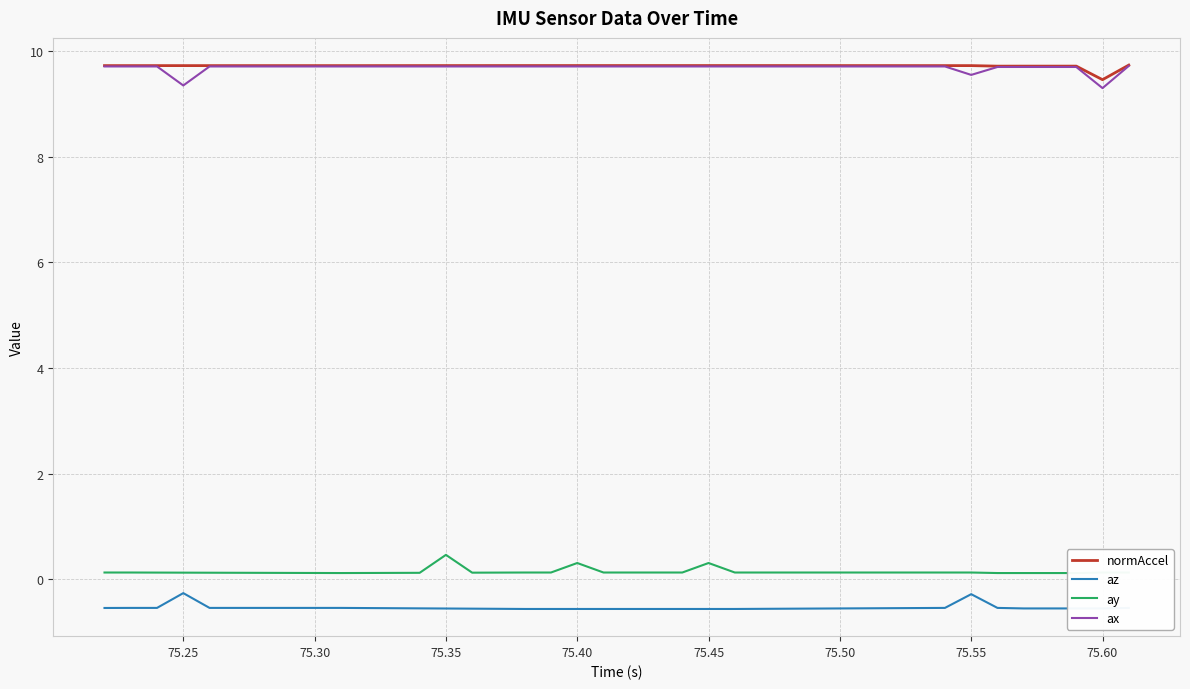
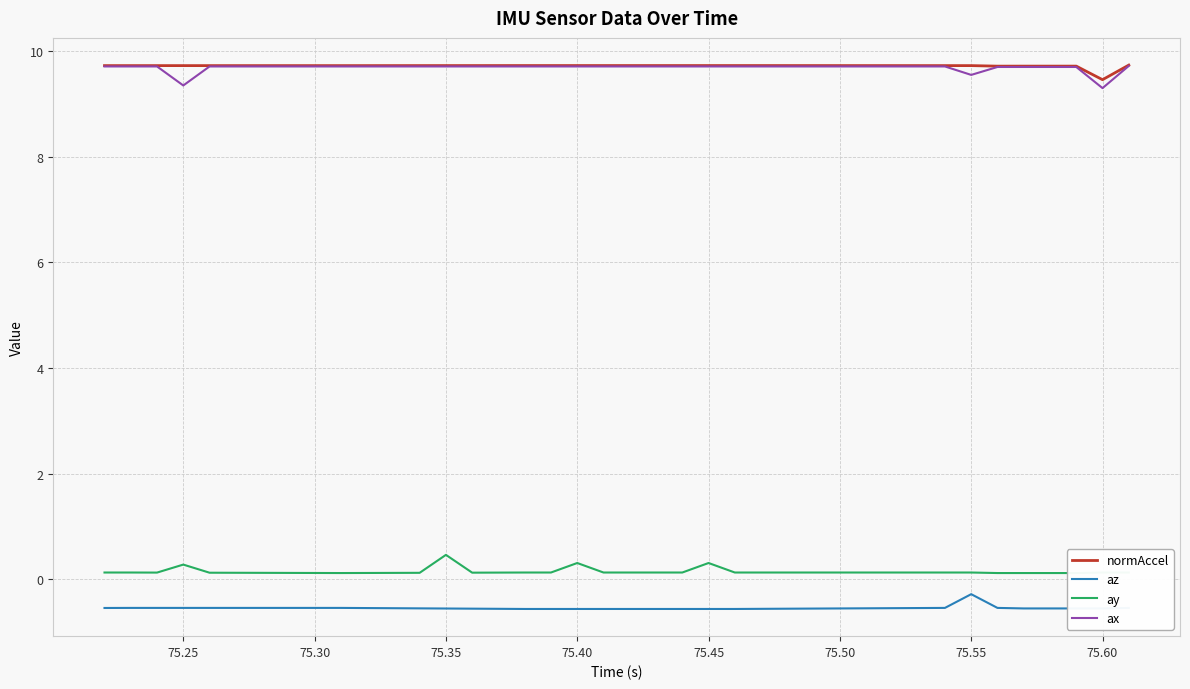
  {
    "normAccel": {
      "75.25": 9.7,
      "75.55": 9.7,
      "75.60": 9.5
    },
    "az": {
-     "75.25": -0.3,
+     "75.25": -0.5,
      "75.30": -0.5,
      "75.35": -0.6,
      "75.40": -0.6,
      "75.45": -0.6,
      "75.50": -0.6,
      "75.55": -0.3
    },
    "ay": {
-     "75.25": 0.1,
+     "75.25": 0.3,
      "75.30": 0.1,
      "75.35": 0.5,
      "75.40": 0.3,
      "75.45": 0.3,
      "75.50": 0.1,
      "75.55": 0.1
    },
    "ax": {
      "75.25": 9.4,
      "75.55": 9.6,
      "75.60": 9.3
    }
  }
